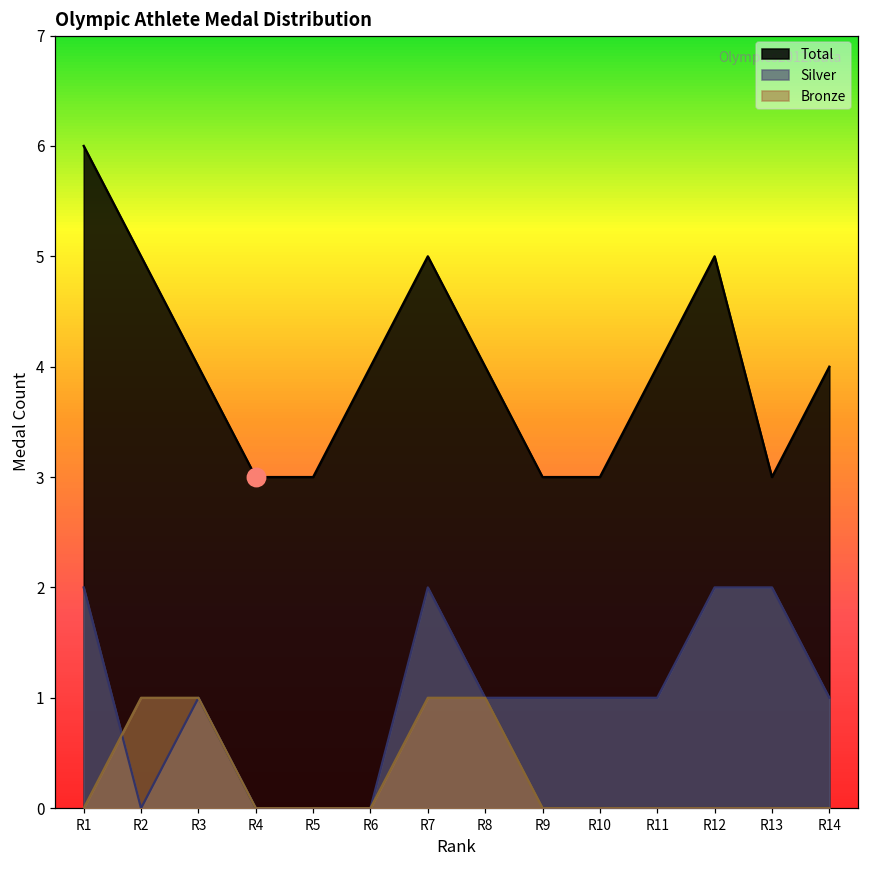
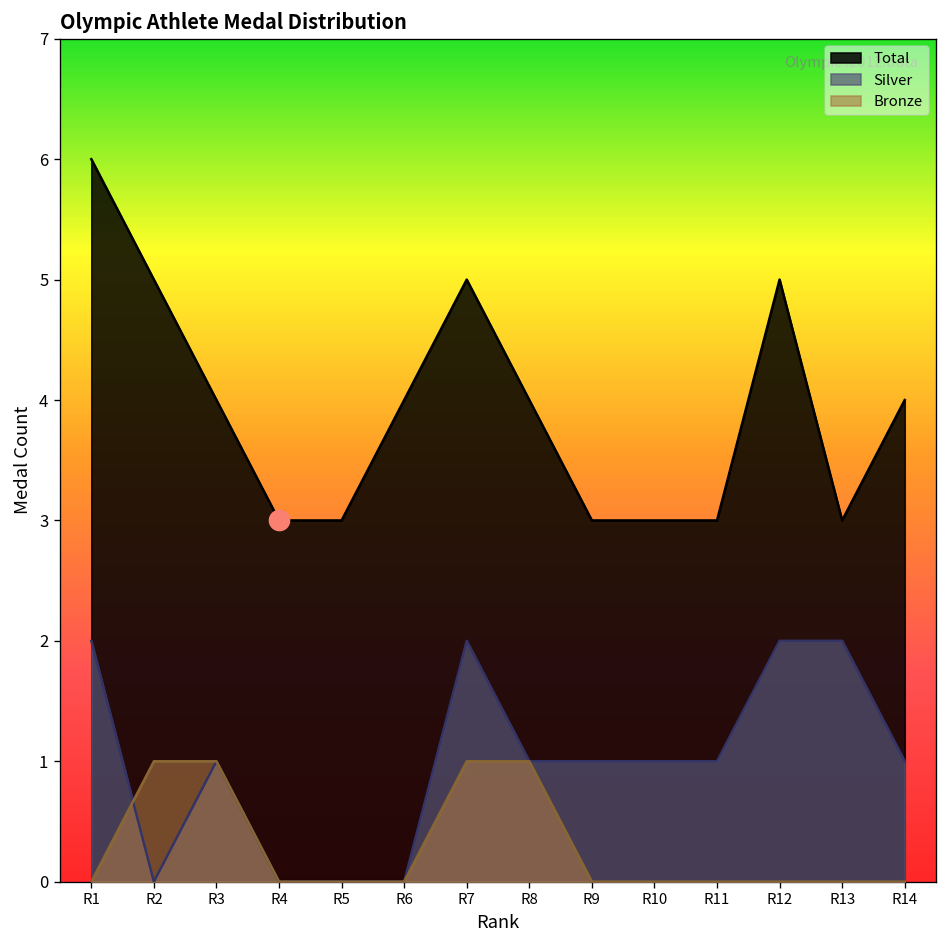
  {
    "Total": {
      "R1": 6,
      "R2": 5,
      "R3": 4,
      "R5": 3,
      "R6": 4,
      "R7": 5,
      "R8": 4,
      "R9": 3,
      "R10": 3,
-     "R11": 4,
+     "R11": 3,
      "R12": 5,
      "R13": 3,
      "R14": 4
    },
    "Silver": {
      "R1": 2,
      "R2": 0,
      "R7": 2,
      "R9": 1,
      "R10": 1,
      "R11": 1,
      "R12": 2,
      "R13": 2,
      "R14": 1
    },
    "Bronze": {
      "R1": 0,
      "R2": 1,
      "R7": 1,
      "R9": 0,
      "R10": 0,
      "R11": 0,
      "R12": 0,
      "R13": 0,
      "R14": 0
    }
  }
